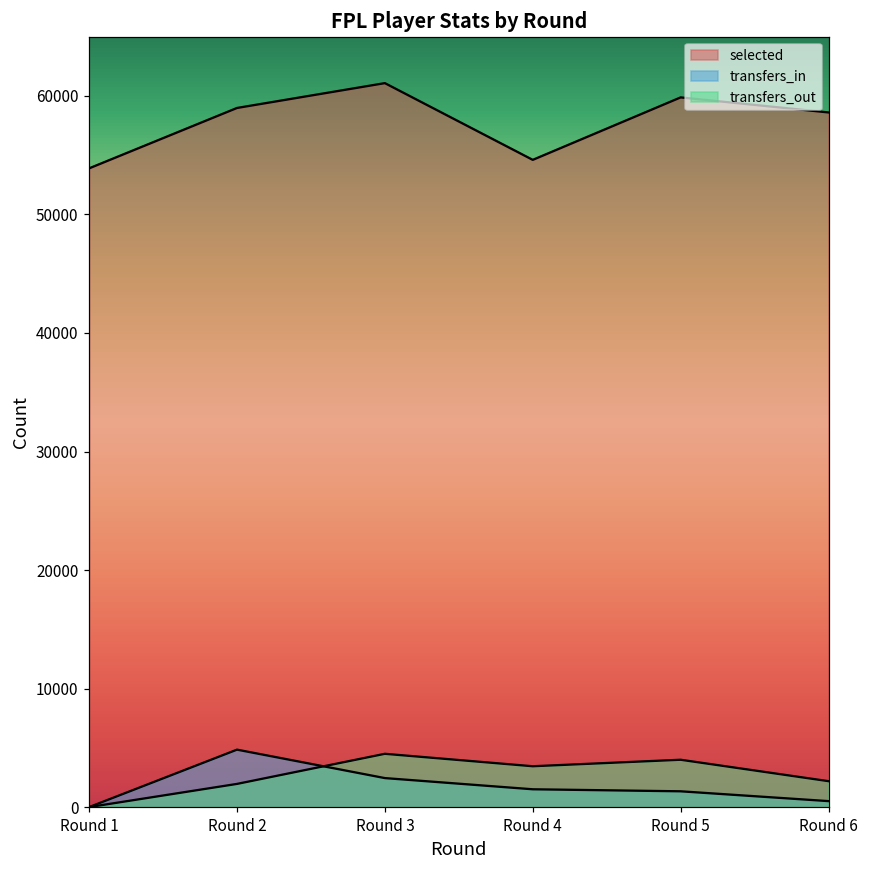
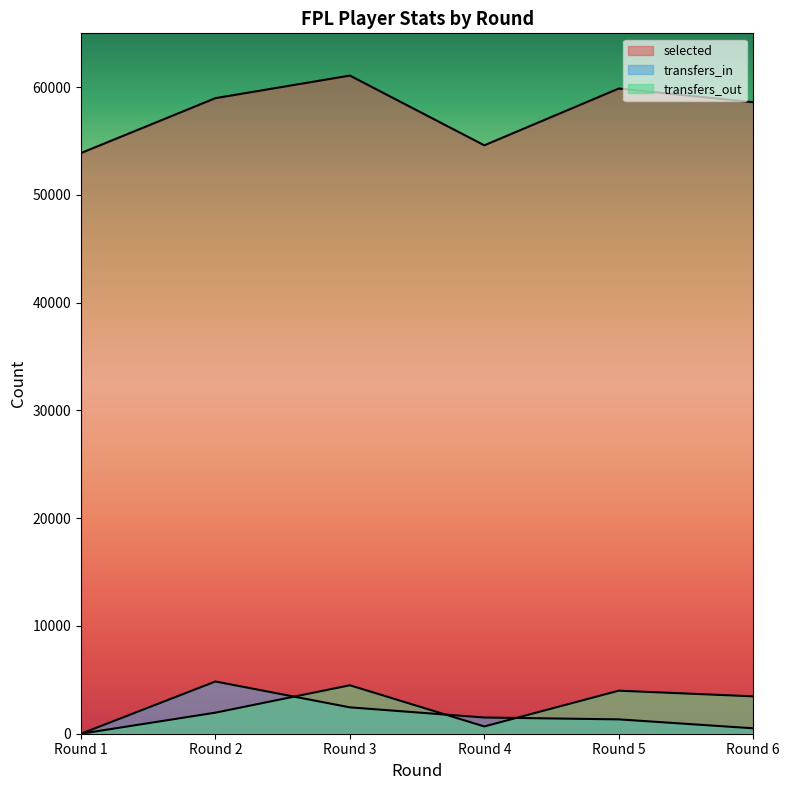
  {
    "selected": {
      "Round 1": 53900,
      "Round 2": 59000,
      "Round 3": 61100,
      "Round 4": 54600,
      "Round 5": 59900,
      "Round 6": 58600
    },
    "transfers_in": {
      "Round 2": 4800,
      "Round 3": 2400,
      "Round 4": 1500,
      "Round 5": 1300,
      "Round 6": 500
    },
    "transfers_out": {
      "Round 2": 2000,
      "Round 3": 4500,
-     "Round 4": 3400,
+     "Round 4": 700,
      "Round 5": 4000,
-     "Round 6": 2200
+     "Round 6": 3500
    }
  }
